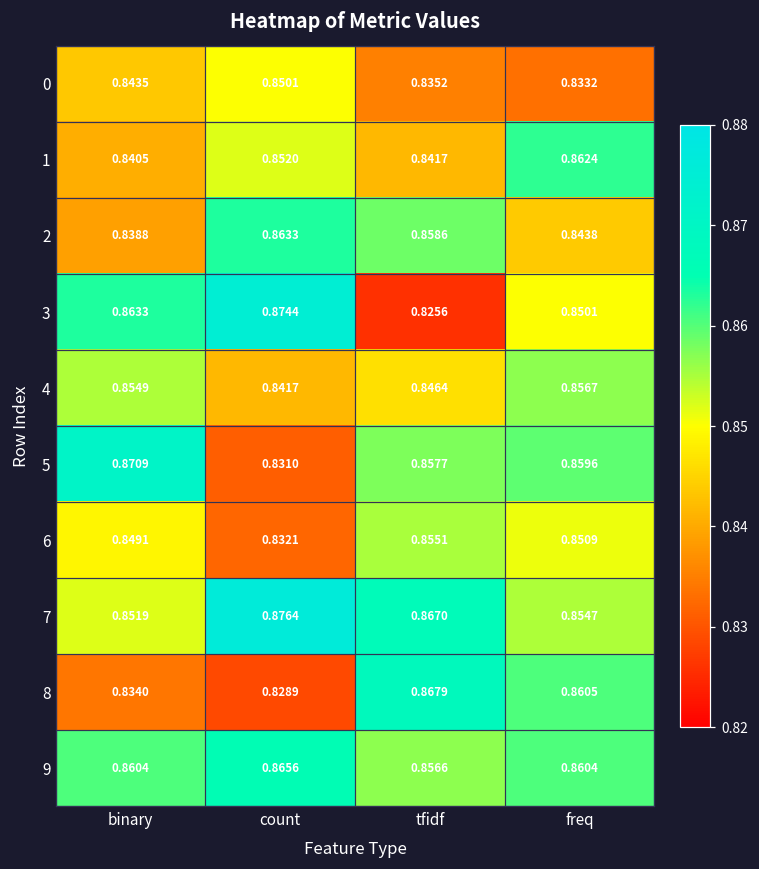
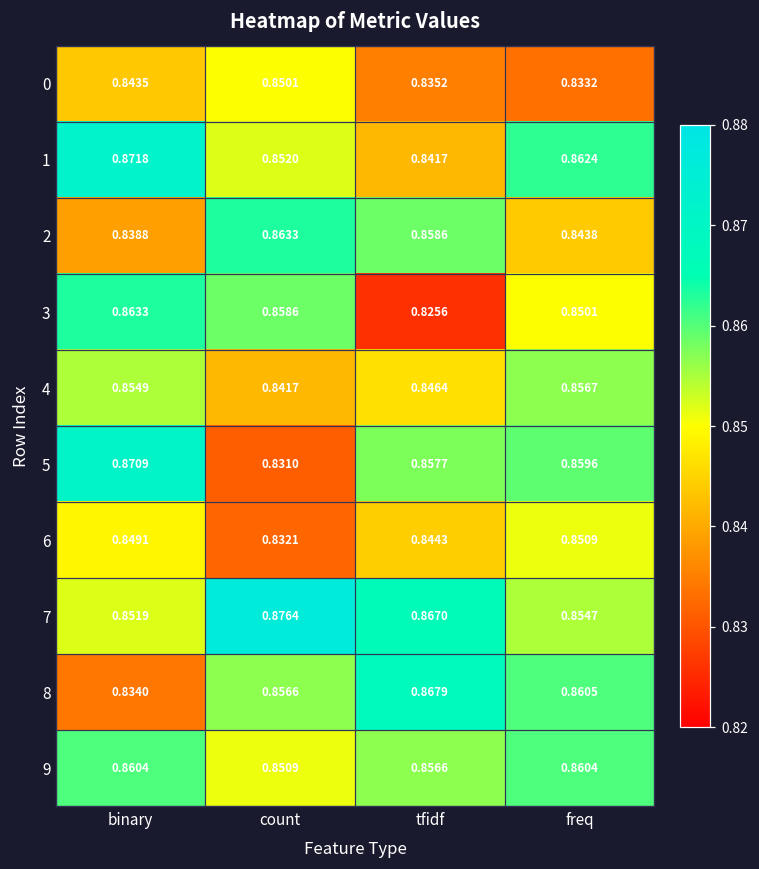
  {
    "0": {
      "binary": 0.8435,
      "count": 0.8501,
      "tfidf": 0.8352,
      "freq": 0.8332
    },
    "1": {
-     "binary": 0.8405,
+     "binary": 0.8718,
      "count": 0.8520,
      "tfidf": 0.8417,
      "freq": 0.8624
    },
    "2": {
      "binary": 0.8388,
      "count": 0.8633,
      "tfidf": 0.8586,
      "freq": 0.8438
    },
    "3": {
      "binary": 0.8633,
-     "count": 0.8744,
+     "count": 0.8586,
      "tfidf": 0.8256,
      "freq": 0.8501
    },
    "4": {
      "binary": 0.8549,
      "count": 0.8417,
      "tfidf": 0.8464,
      "freq": 0.8567
    },
    "5": {
      "binary": 0.8709,
      "count": 0.8310,
      "tfidf": 0.8577,
      "freq": 0.8596
    },
    "6": {
      "binary": 0.8491,
      "count": 0.8321,
-     "tfidf": 0.8551,
+     "tfidf": 0.8443,
      "freq": 0.8509
    },
    "7": {
      "binary": 0.8519,
      "count": 0.8764,
      "tfidf": 0.8670,
      "freq": 0.8547
    },
    "8": {
      "binary": 0.8340,
-     "count": 0.8289,
+     "count": 0.8566,
      "tfidf": 0.8679,
      "freq": 0.8605
    },
    "9": {
      "binary": 0.8604,
-     "count": 0.8656,
+     "count": 0.8509,
      "tfidf": 0.8566,
      "freq": 0.8604
    }
  }
